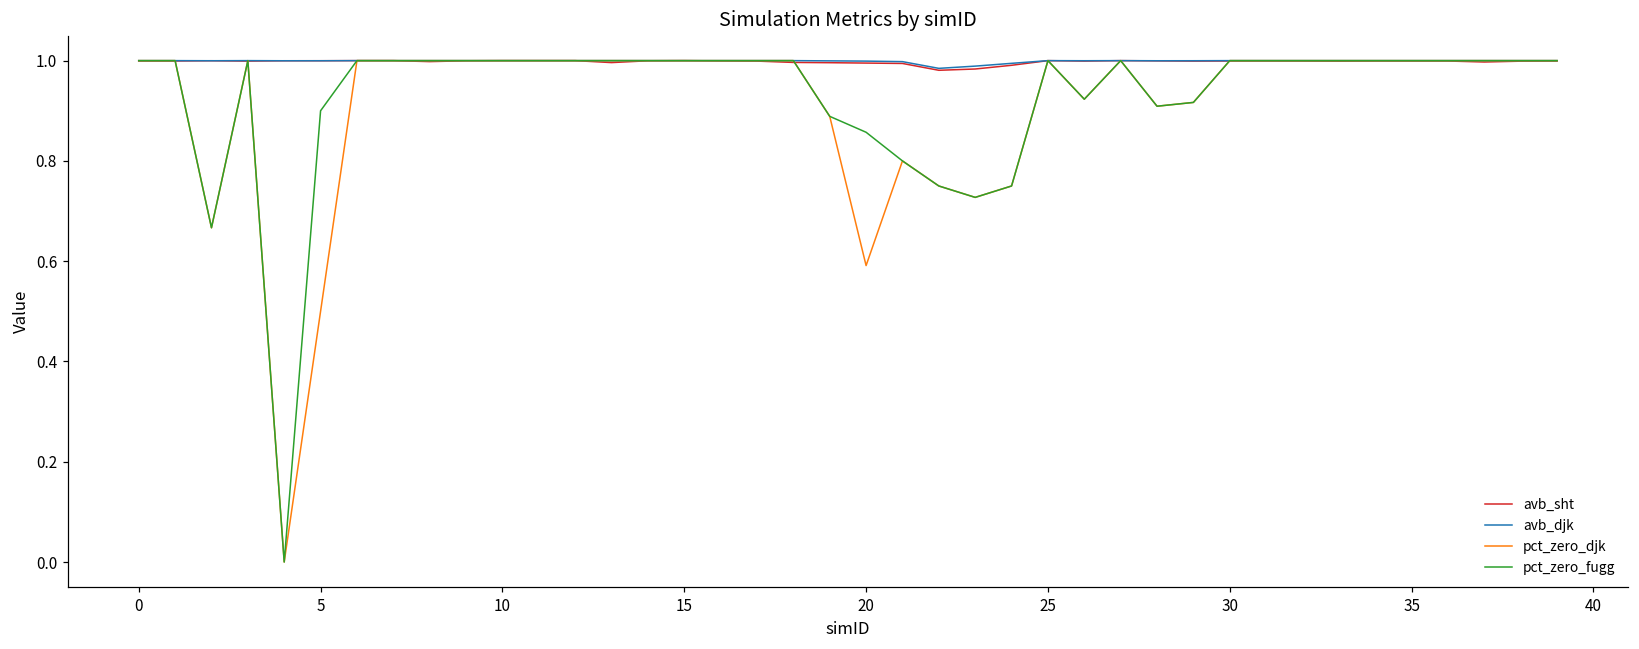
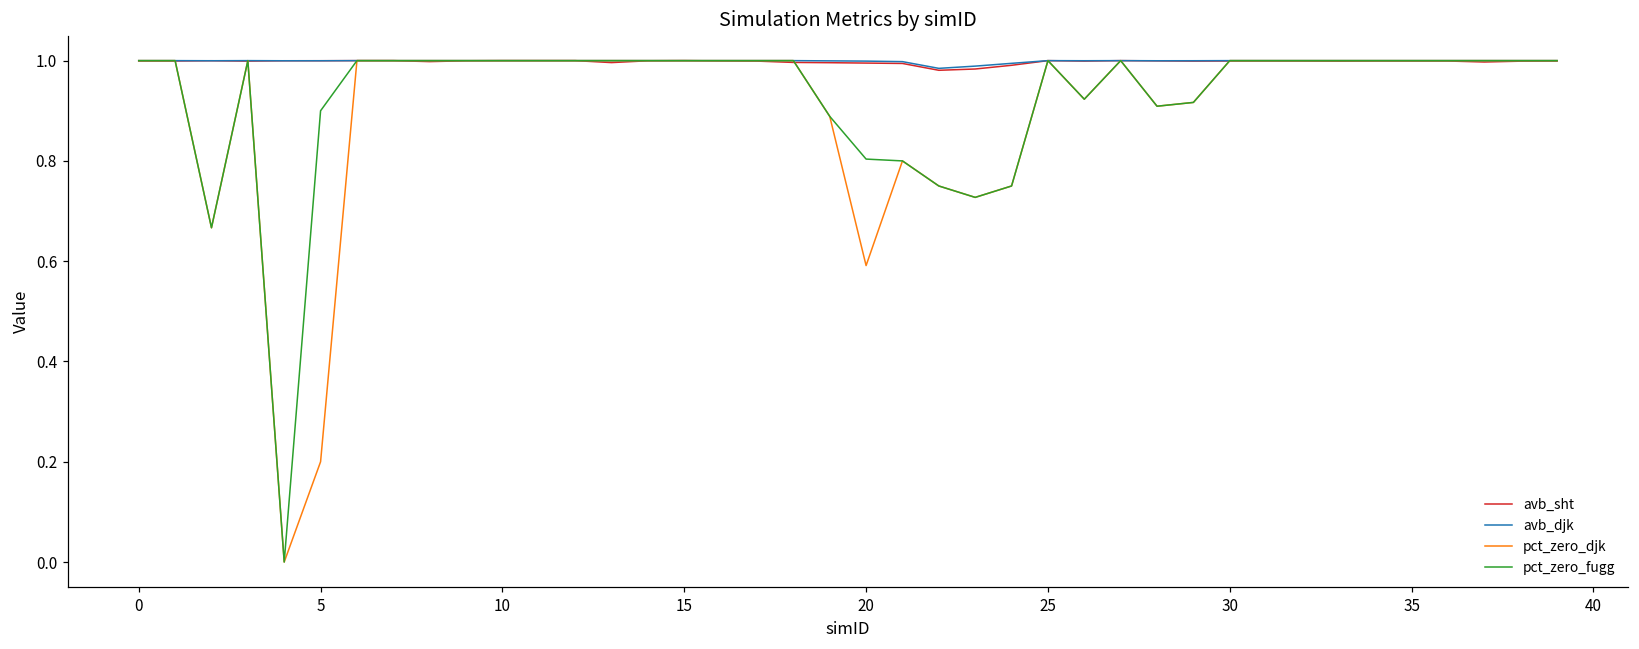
  {
    "pct_zero_djk": {
-     "5": 0.5,
+     "5": 0.2,
      "20": 0.59
    },
    "pct_zero_fugg": {
      "5": 0.90,
-     "20": 0.86
+     "20": 0.80
    }
  }
